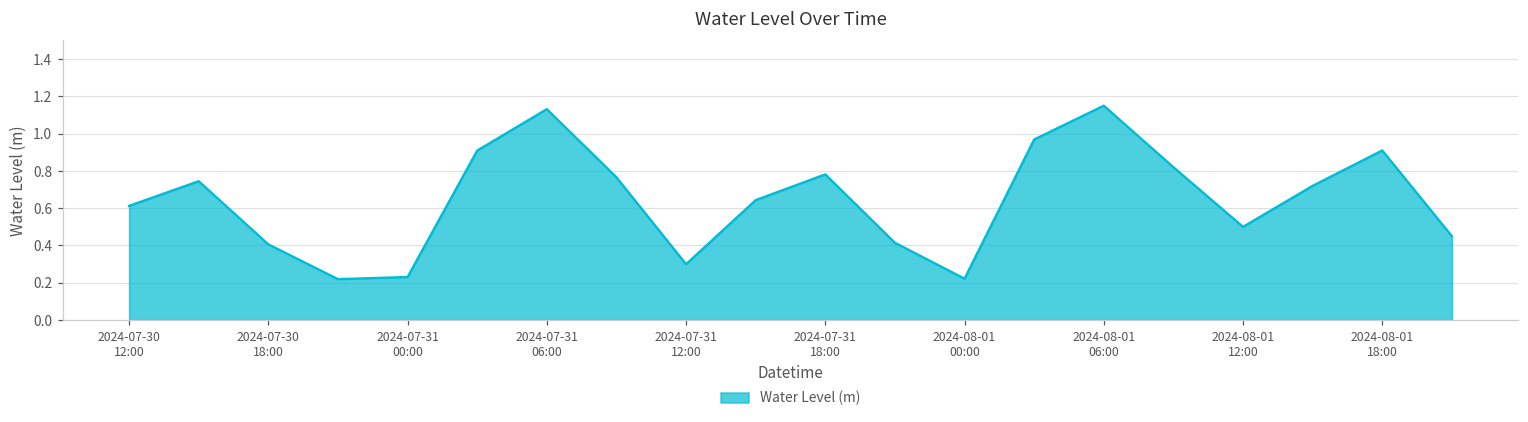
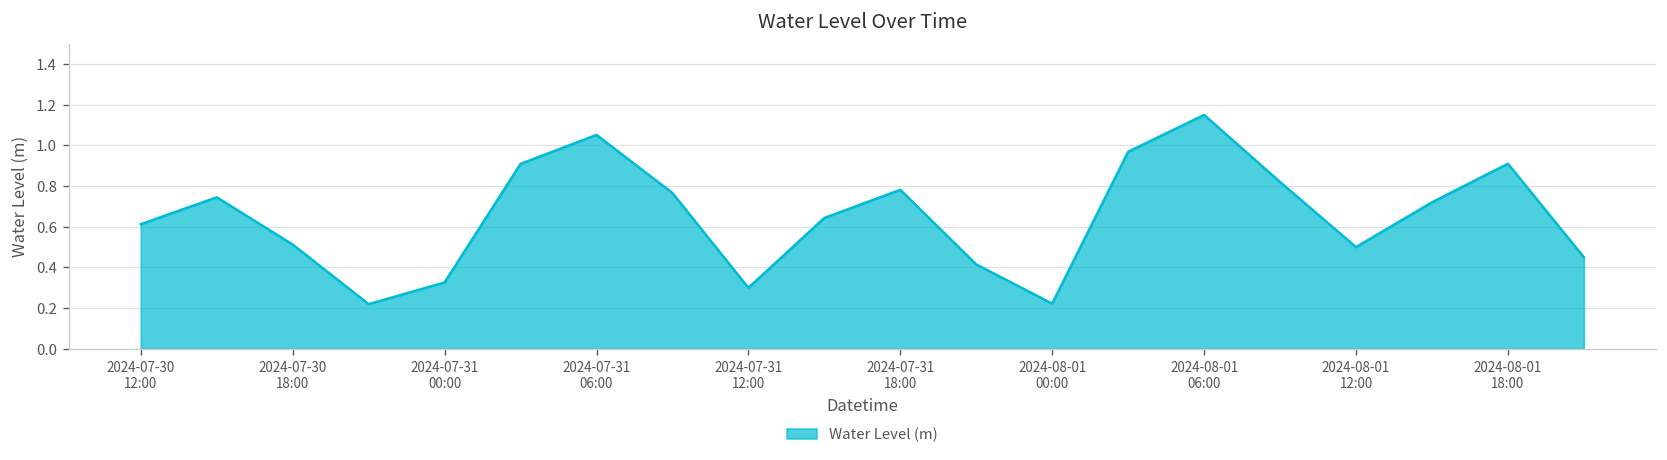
  {
    "2024-07-30 12:00": 0.61,
-   "2024-07-30 18:00": 0.41,
-   "2024-07-31 00:00": 0.23,
-   "2024-07-31 06:00": 1.13,
+   "2024-07-30 18:00": 0.51,
+   "2024-07-31 00:00": 0.33,
+   "2024-07-31 06:00": 1.05,
    "2024-07-31 12:00": 0.30,
    "2024-07-31 18:00": 0.78,
    "2024-08-01 00:00": 0.22,
    "2024-08-01 06:00": 1.15,
    "2024-08-01 12:00": 0.50,
    "2024-08-01 18:00": 0.91
  }
